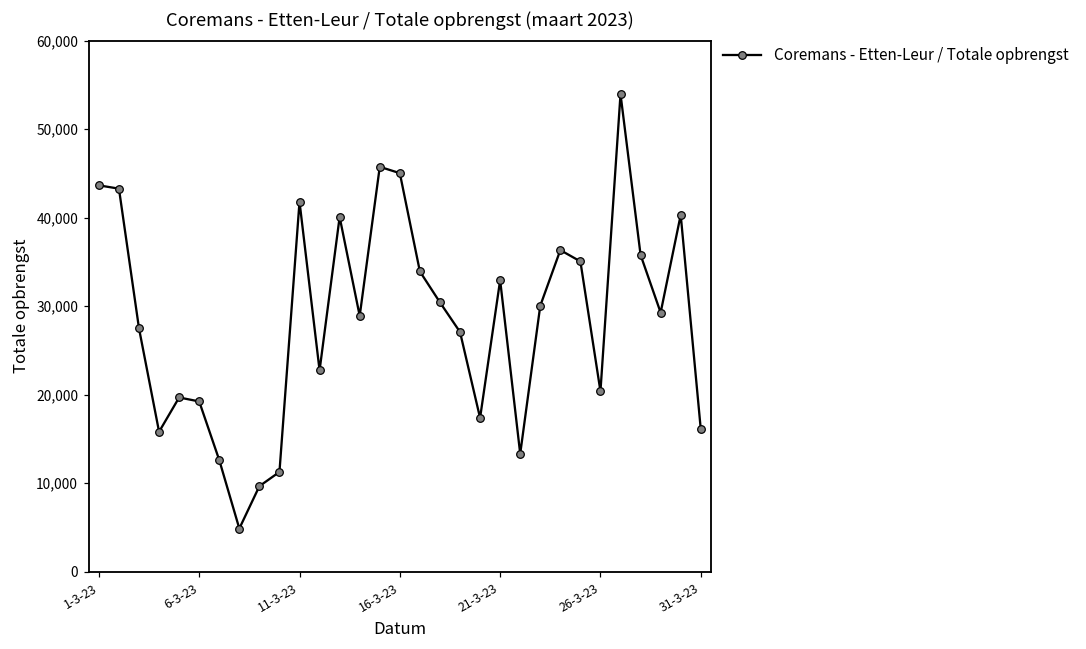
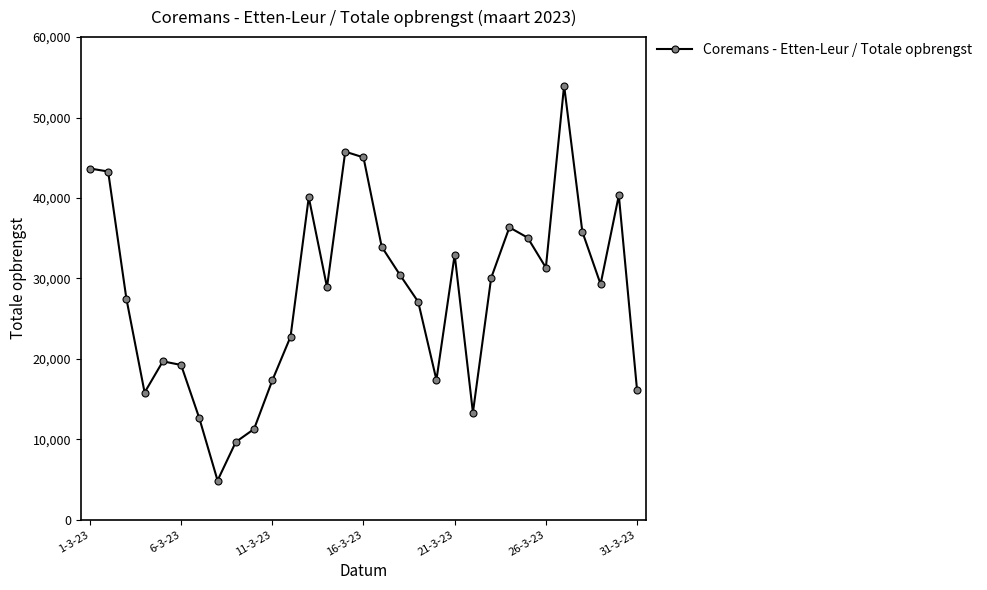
  {
    "1-3-23": "44,000",
    "6-3-23": "19,000",
-   "11-3-23": "42,000",
+   "11-3-23": "17,000",
    "16-3-23": "45,000",
    "21-3-23": "33,000",
-   "26-3-23": "20,000",
+   "26-3-23": "31,000",
    "31-3-23": "16,000"
  }
